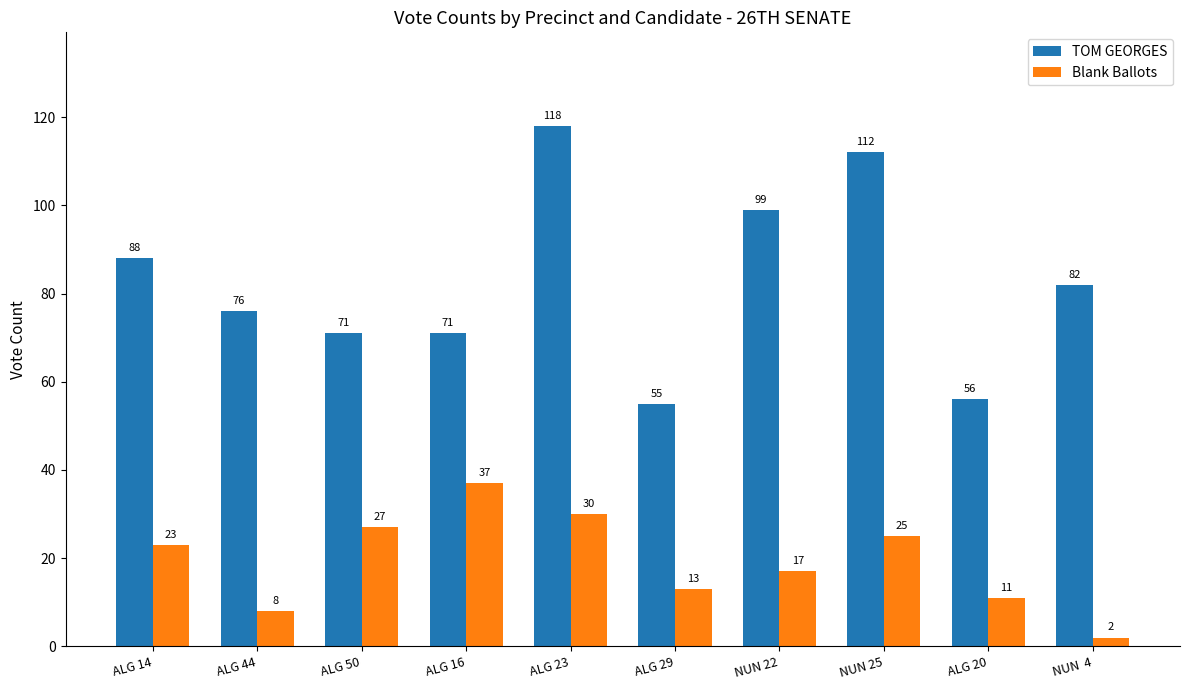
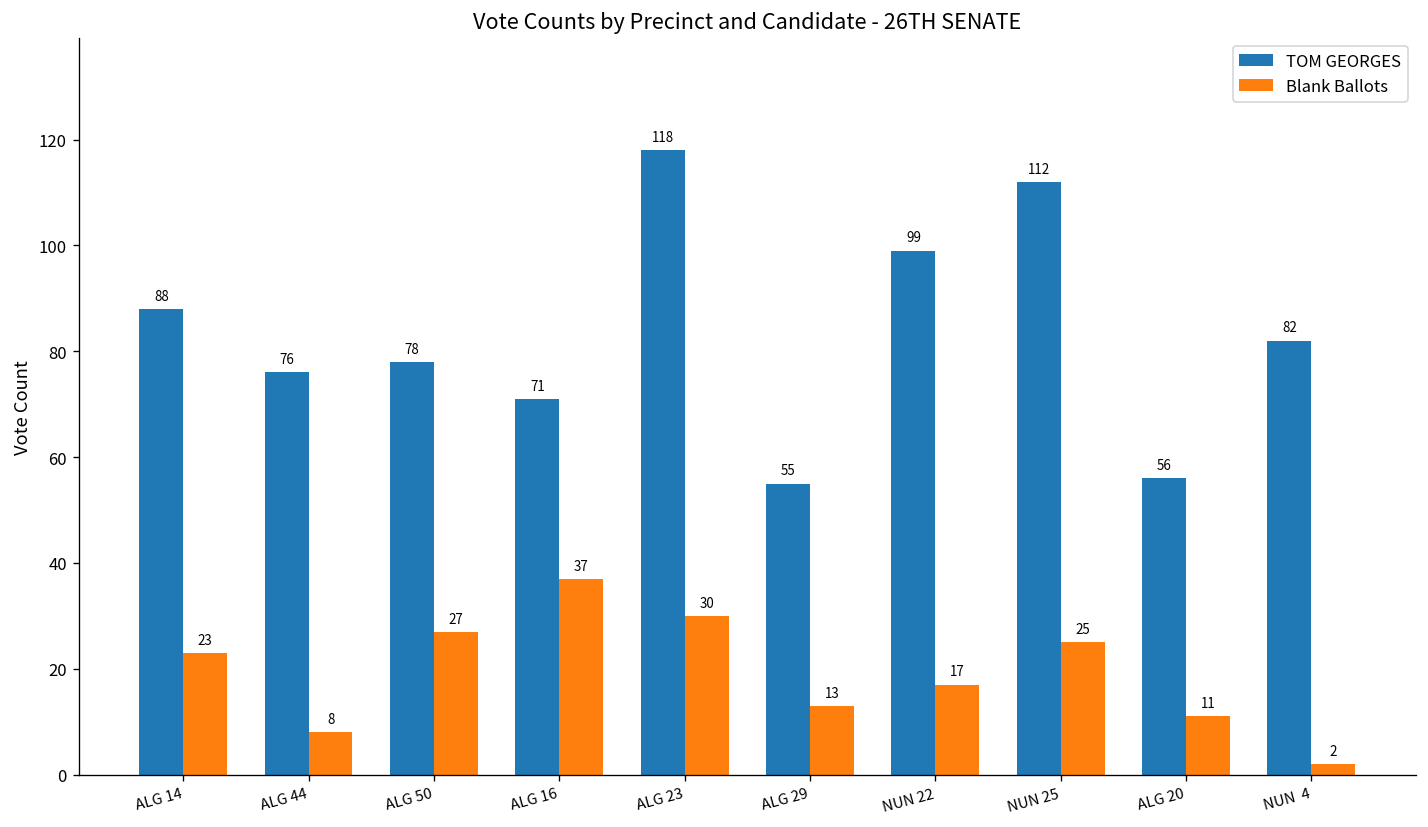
  {
    "TOM GEORGES": {
      "ALG 14": 88,
      "ALG 44": 76,
-     "ALG 50": 71,
+     "ALG 50": 78,
      "ALG 16": 71,
      "ALG 23": 118,
      "ALG 29": 55,
      "NUN 22": 99,
      "NUN 25": 112,
      "ALG 20": 56,
      "NUN 4": 82
    },
    "Blank Ballots": {
      "ALG 14": 23,
      "ALG 44": 8,
      "ALG 50": 27,
      "ALG 16": 37,
      "ALG 23": 30,
      "ALG 29": 13,
      "NUN 22": 17,
      "NUN 25": 25,
      "ALG 20": 11,
      "NUN 4": 2
    }
  }
